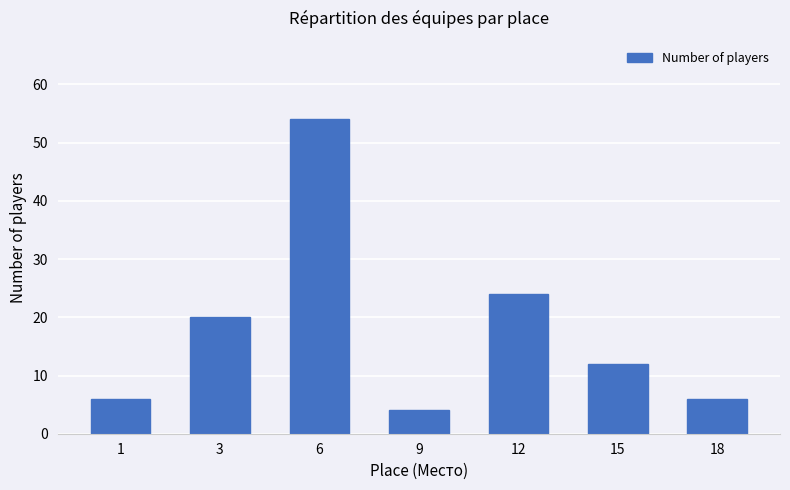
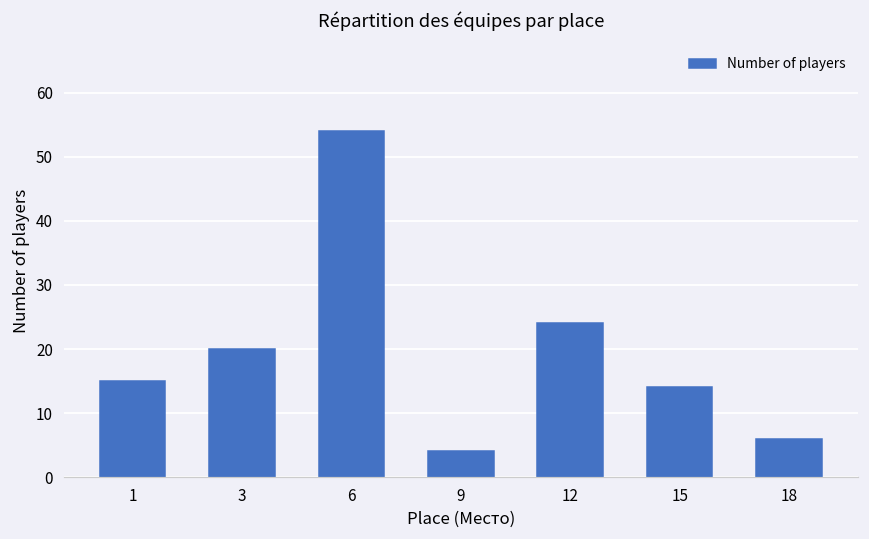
  {
-   "1": 6,
+   "1": 15,
    "3": 20,
    "6": 54,
    "9": 4,
    "12": 24,
-   "15": 12,
+   "15": 14,
    "18": 6
  }
